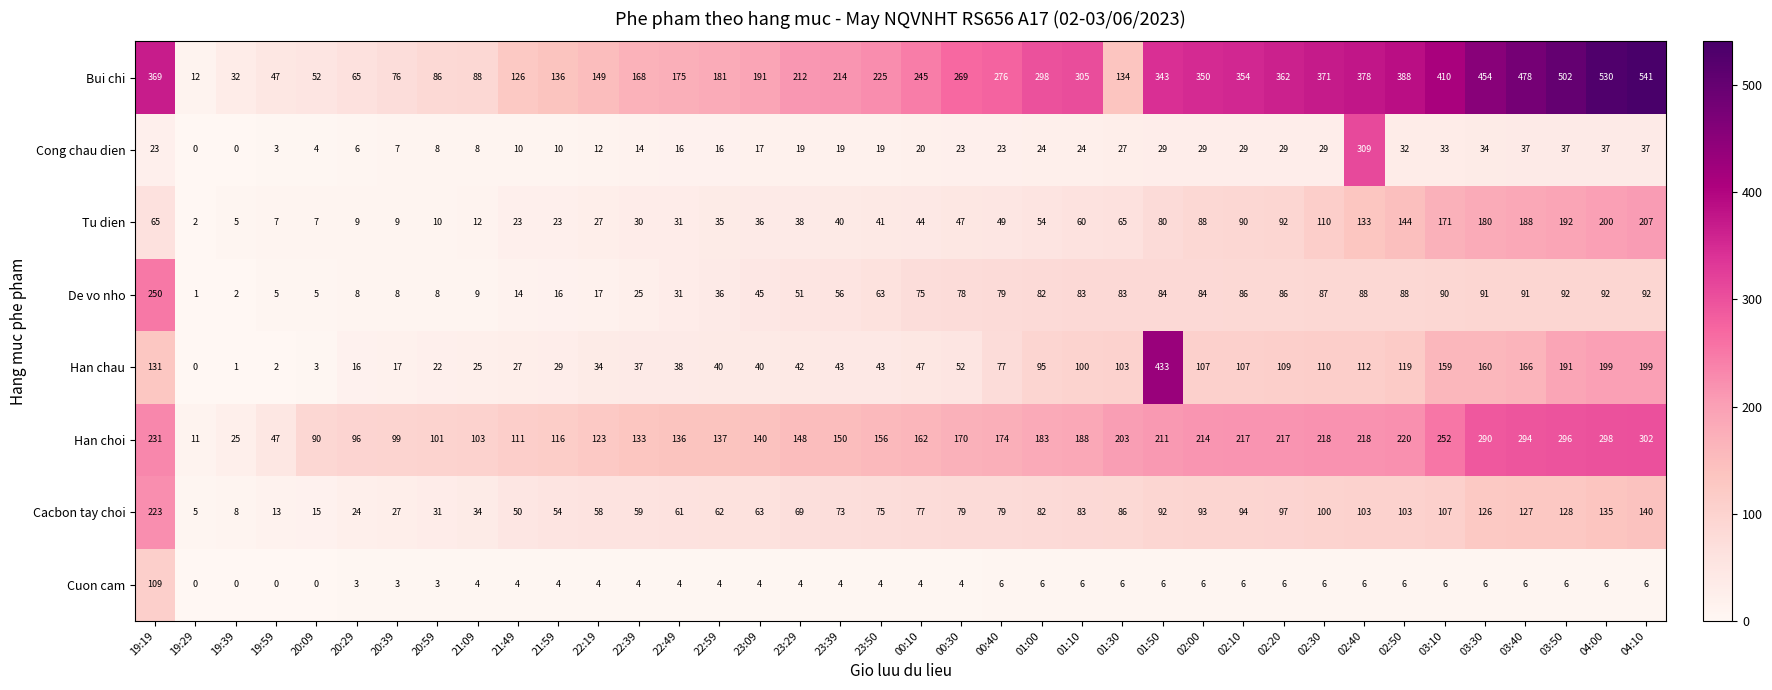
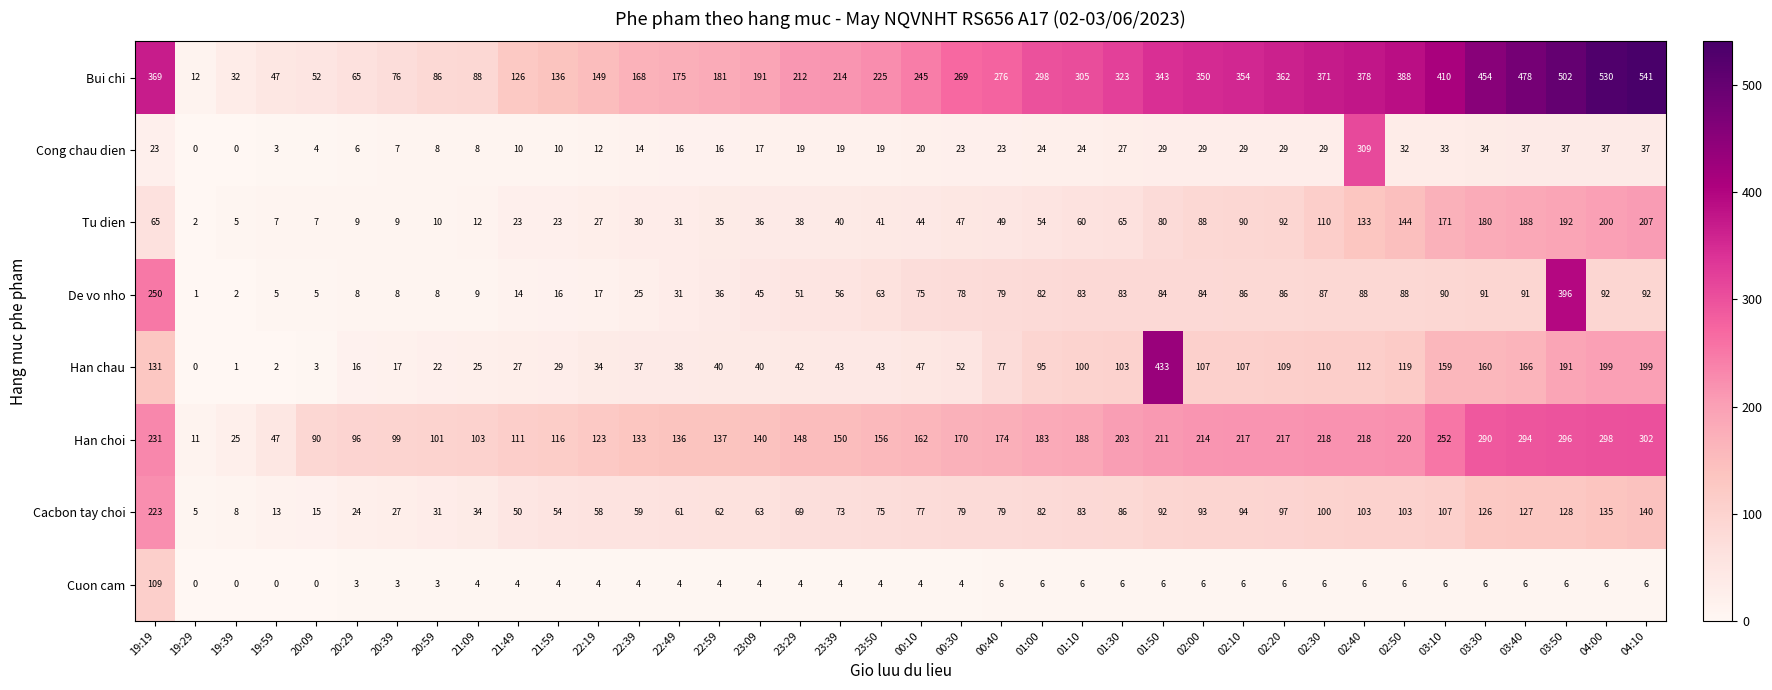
  {
    "Bui chi": {
      "19:19": 369,
      "19:29": 12,
      "19:39": 32,
      "19:59": 47,
      "20:09": 52,
      "20:29": 65,
      "20:39": 76,
      "20:59": 86,
      "21:09": 88,
      "21:49": 126,
      "21:59": 136,
      "22:19": 149,
      "22:39": 168,
      "22:49": 175,
      "22:59": 181,
      "23:09": 191,
      "23:29": 212,
      "23:39": 214,
      "23:50": 225,
      "00:10": 245,
      "00:30": 269,
      "00:40": 276,
      "01:00": 298,
      "01:10": 305,
-     "01:30": 134,
+     "01:30": 323,
      "01:50": 343,
      "02:00": 350,
      "02:10": 354,
      "02:20": 362,
      "02:30": 371,
      "02:40": 378,
      "02:50": 388,
      "03:10": 410,
      "03:30": 454,
      "03:40": 478,
      "03:50": 502,
      "04:00": 530,
      "04:10": 541
    },
    "De vo nho": {
      "19:19": 250,
      "19:29": 1,
      "19:39": 2,
      "19:59": 5,
      "20:09": 5,
      "20:29": 8,
      "20:39": 8,
      "20:59": 8,
      "21:09": 9,
      "21:49": 14,
      "21:59": 16,
      "22:19": 17,
      "22:39": 25,
      "22:49": 31,
      "22:59": 36,
      "23:09": 45,
      "23:29": 51,
      "23:39": 56,
      "23:50": 63,
      "00:10": 75,
      "00:30": 78,
      "00:40": 79,
      "01:00": 82,
      "01:10": 83,
      "01:30": 83,
      "01:50": 84,
      "02:00": 84,
      "02:10": 86,
      "02:20": 86,
      "02:30": 87,
      "02:40": 88,
      "02:50": 88,
      "03:10": 90,
      "03:30": 91,
      "03:40": 91,
-     "03:50": 92,
+     "03:50": 396,
      "04:00": 92,
      "04:10": 92
    }
  }
